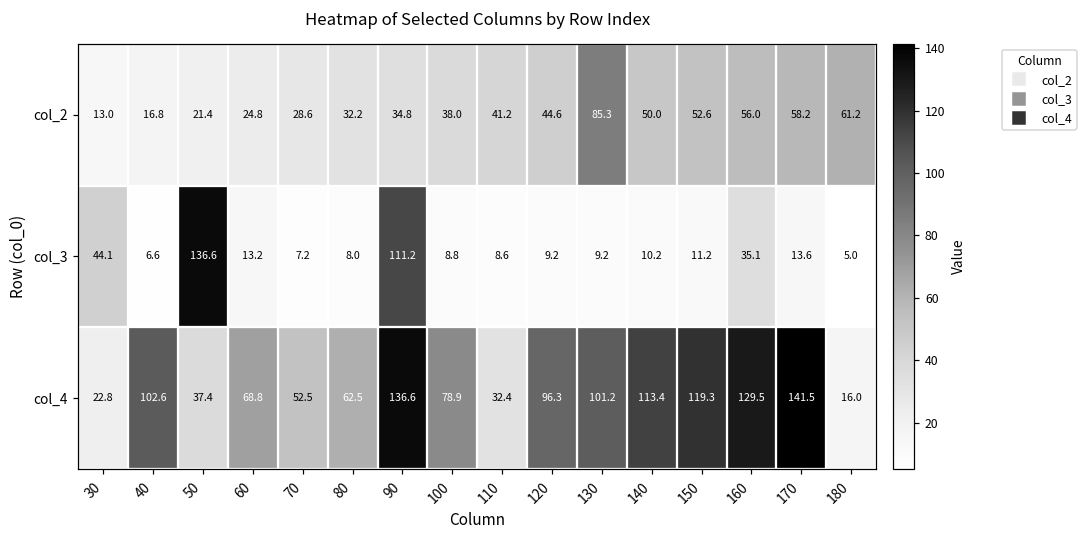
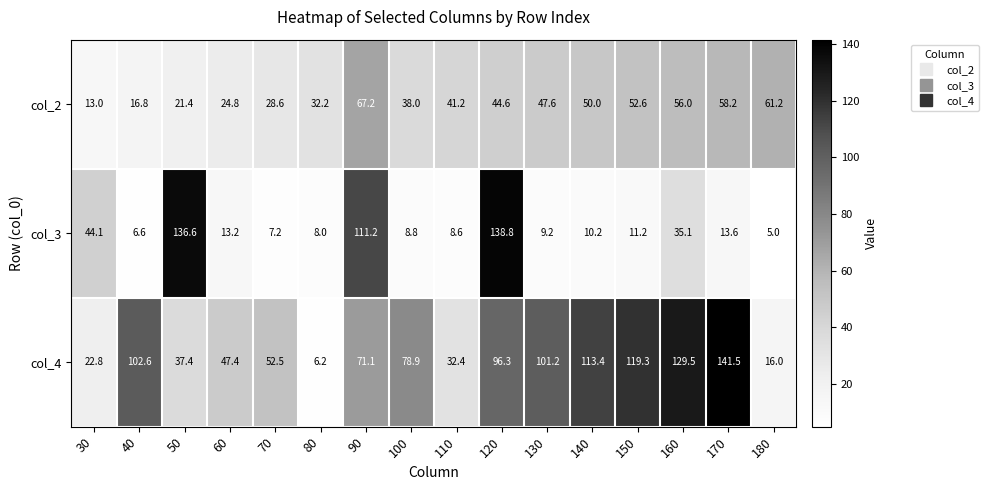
  {
    "col_2": {
      "30": 13.0,
      "40": 16.8,
      "50": 21.4,
      "60": 24.8,
      "70": 28.6,
      "80": 32.2,
-     "90": 34.8,
+     "90": 67.2,
      "100": 38.0,
      "110": 41.2,
      "120": 44.6,
-     "130": 85.3,
+     "130": 47.6,
      "140": 50.0,
      "150": 52.6,
      "160": 56.0,
      "170": 58.2,
      "180": 61.2
    },
    "col_3": {
      "30": 44.1,
      "40": 6.6,
      "50": 136.6,
      "60": 13.2,
      "70": 7.2,
      "80": 8.0,
      "90": 111.2,
      "100": 8.8,
      "110": 8.6,
-     "120": 9.2,
+     "120": 138.8,
      "130": 9.2,
      "140": 10.2,
      "150": 11.2,
      "160": 35.1,
      "170": 13.6,
      "180": 5.0
    },
    "col_4": {
      "30": 22.8,
      "40": 102.6,
      "50": 37.4,
-     "60": 68.8,
+     "60": 47.4,
      "70": 52.5,
-     "80": 62.5,
-     "90": 136.6,
+     "80": 6.2,
+     "90": 71.1,
      "100": 78.9,
      "110": 32.4,
      "120": 96.3,
      "130": 101.2,
      "140": 113.4,
      "150": 119.3,
      "160": 129.5,
      "170": 141.5,
      "180": 16.0
    }
  }
